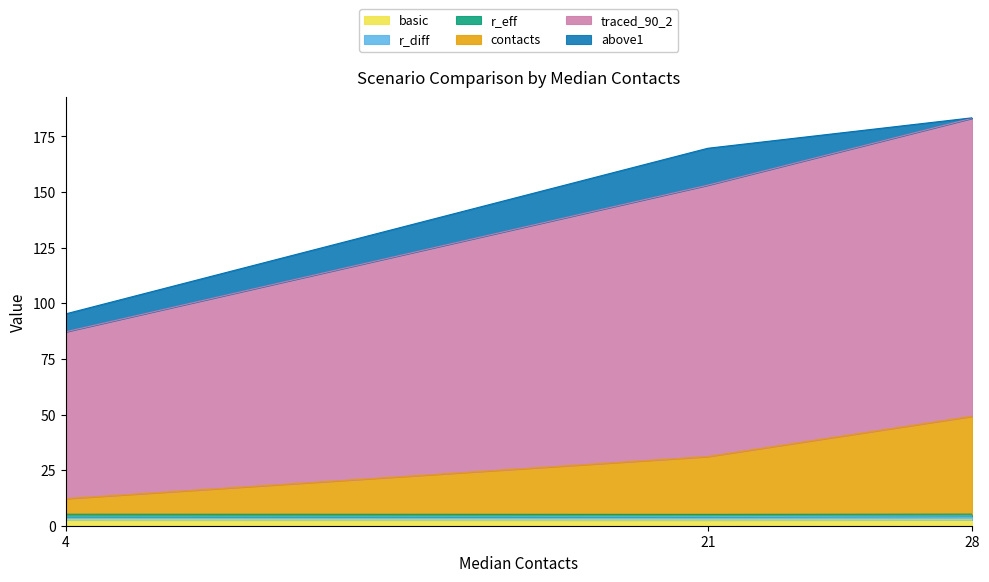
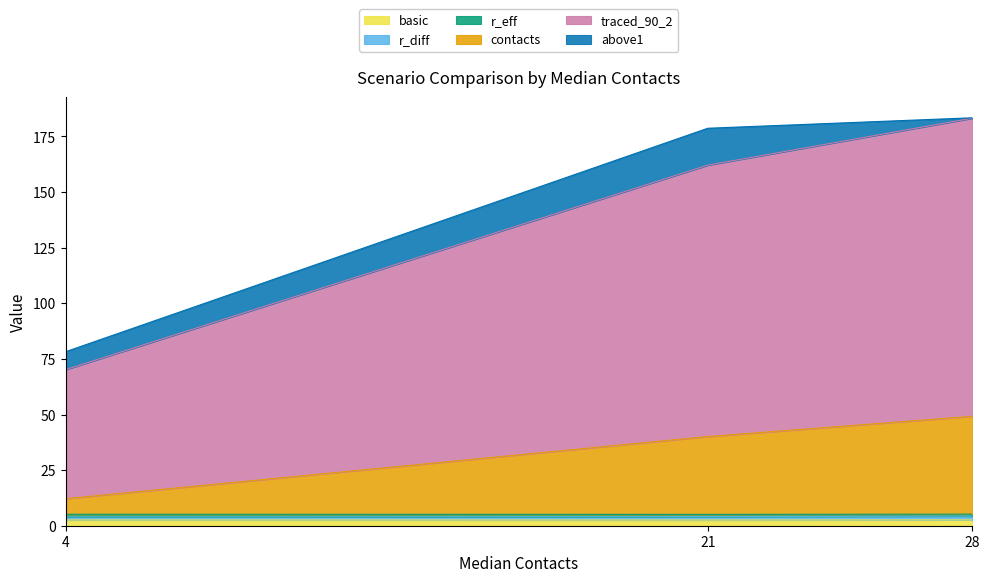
  {
    "basic": {
      "4": 3,
      "21": 3,
      "28": 3
    },
    "r_diff": {
      "4": 1
    },
    "r_eff": {
      "4": 1
    },
    "contacts": {
      "4": 7,
-     "21": 26,
+     "21": 35,
      "28": 44
    },
    "traced_90_2": {
-     "4": 75,
+     "4": 58,
      "21": 122
    },
    "above1": {
      "4": 8,
      "21": 17
    }
  }
